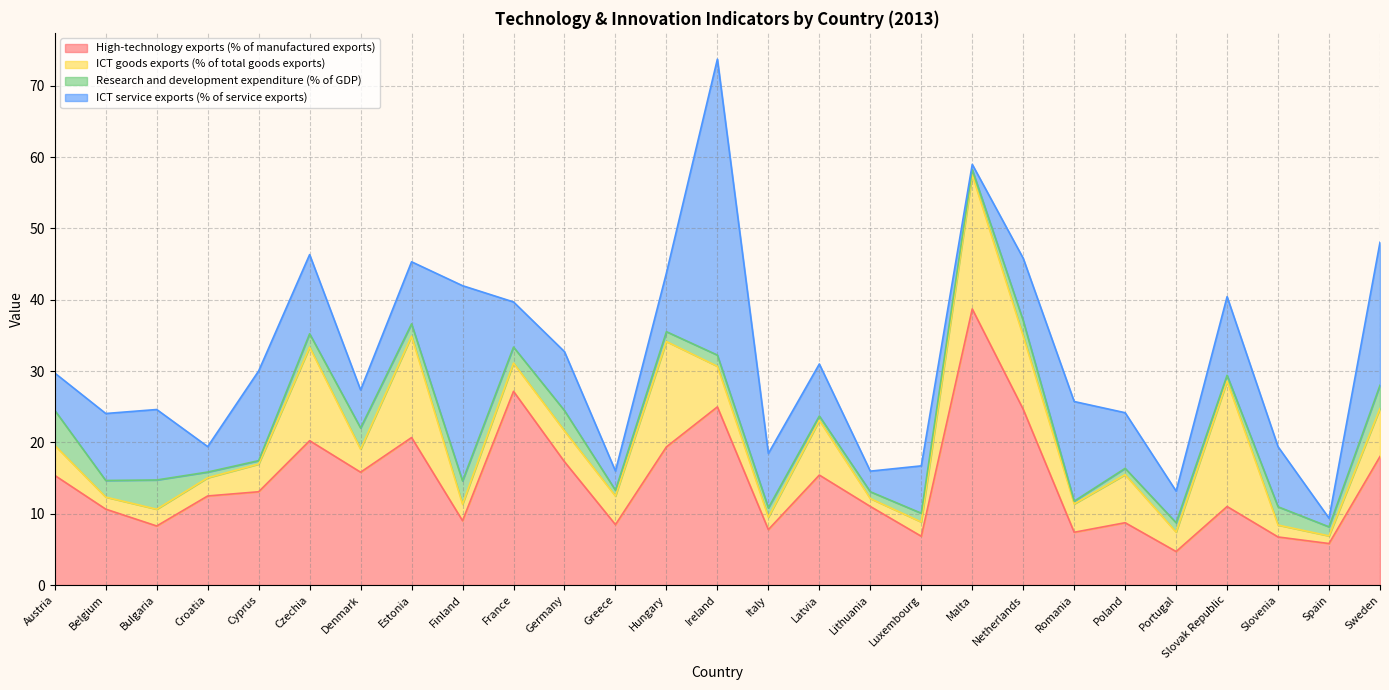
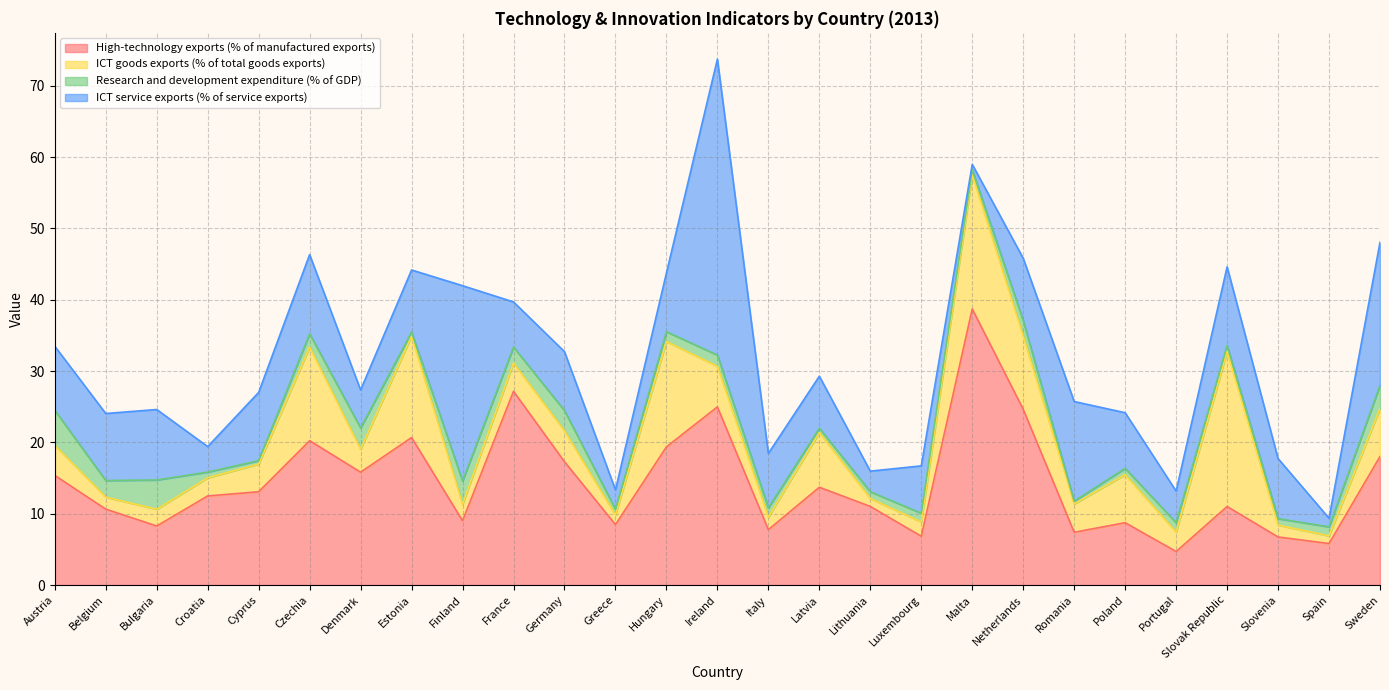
  {
    "High-technology exports (% of manufactured exports)": {
      "Austria": 15,
      "Belgium": 11,
      "Bulgaria": 8,
      "Croatia": 12,
      "Cyprus": 13,
      "Czechia": 20,
      "Denmark": 16,
      "Estonia": 21,
      "Finland": 9,
      "France": 27,
      "Germany": 17,
      "Greece": 8,
      "Hungary": 19,
      "Ireland": 25,
      "Italy": 8,
-     "Latvia": 15,
+     "Latvia": 14,
      "Lithuania": 11,
      "Luxembourg": 7,
      "Malta": 39,
      "Netherlands": 25,
      "Romania": 7,
      "Poland": 9,
      "Portugal": 5,
      "Slovak Republic": 11,
      "Slovenia": 7,
      "Spain": 6,
      "Sweden": 18
    },
    "ICT goods exports (% of total goods exports)": {
      "Austria": 4,
      "Belgium": 2,
      "Bulgaria": 2,
      "Croatia": 3,
      "Cyprus": 4,
      "Czechia": 13,
      "Denmark": 3,
      "Estonia": 14,
      "Finland": 2,
      "France": 4,
      "Germany": 4,
-     "Greece": 4,
+     "Greece": 1,
      "Hungary": 15,
      "Ireland": 6,
      "Italy": 2,
      "Latvia": 8,
      "Lithuania": 1,
      "Luxembourg": 2,
      "Malta": 19,
      "Netherlands": 10,
      "Romania": 4,
      "Poland": 7,
      "Portugal": 3,
-     "Slovak Republic": 18,
+     "Slovak Republic": 22,
      "Slovenia": 2,
      "Spain": 1,
      "Sweden": 7
    },
    "Research and development expenditure (% of GDP)": {
      "Austria": 5,
      "Belgium": 2,
      "Bulgaria": 4,
      "Croatia": 1,
      "Cyprus": 0,
      "Czechia": 2,
      "Denmark": 3,
-     "Estonia": 2,
+     "Estonia": 1,
      "Finland": 3,
      "France": 2,
      "Germany": 3,
      "Greece": 1,
      "Hungary": 1,
      "Ireland": 2,
      "Italy": 1,
      "Latvia": 1,
      "Lithuania": 1,
      "Luxembourg": 1,
      "Malta": 1,
      "Netherlands": 2,
      "Romania": 0,
      "Poland": 1,
      "Portugal": 1,
      "Slovak Republic": 1,
-     "Slovenia": 3,
+     "Slovenia": 1,
      "Spain": 1,
      "Sweden": 3
    },
    "ICT service exports (% of service exports)": {
-     "Austria": 5,
+     "Austria": 9,
      "Belgium": 9,
      "Bulgaria": 10,
      "Croatia": 4,
-     "Cyprus": 13,
+     "Cyprus": 10,
      "Czechia": 11,
      "Denmark": 5,
      "Estonia": 9,
      "Finland": 27,
      "France": 6,
      "Germany": 8,
      "Greece": 3,
      "Hungary": 8,
      "Ireland": 41,
      "Italy": 8,
      "Latvia": 7,
      "Lithuania": 3,
      "Luxembourg": 7,
      "Malta": 1,
      "Netherlands": 9,
      "Romania": 14,
      "Poland": 8,
      "Portugal": 4,
      "Slovak Republic": 11,
      "Slovenia": 8,
      "Spain": 1,
      "Sweden": 20
    }
  }
